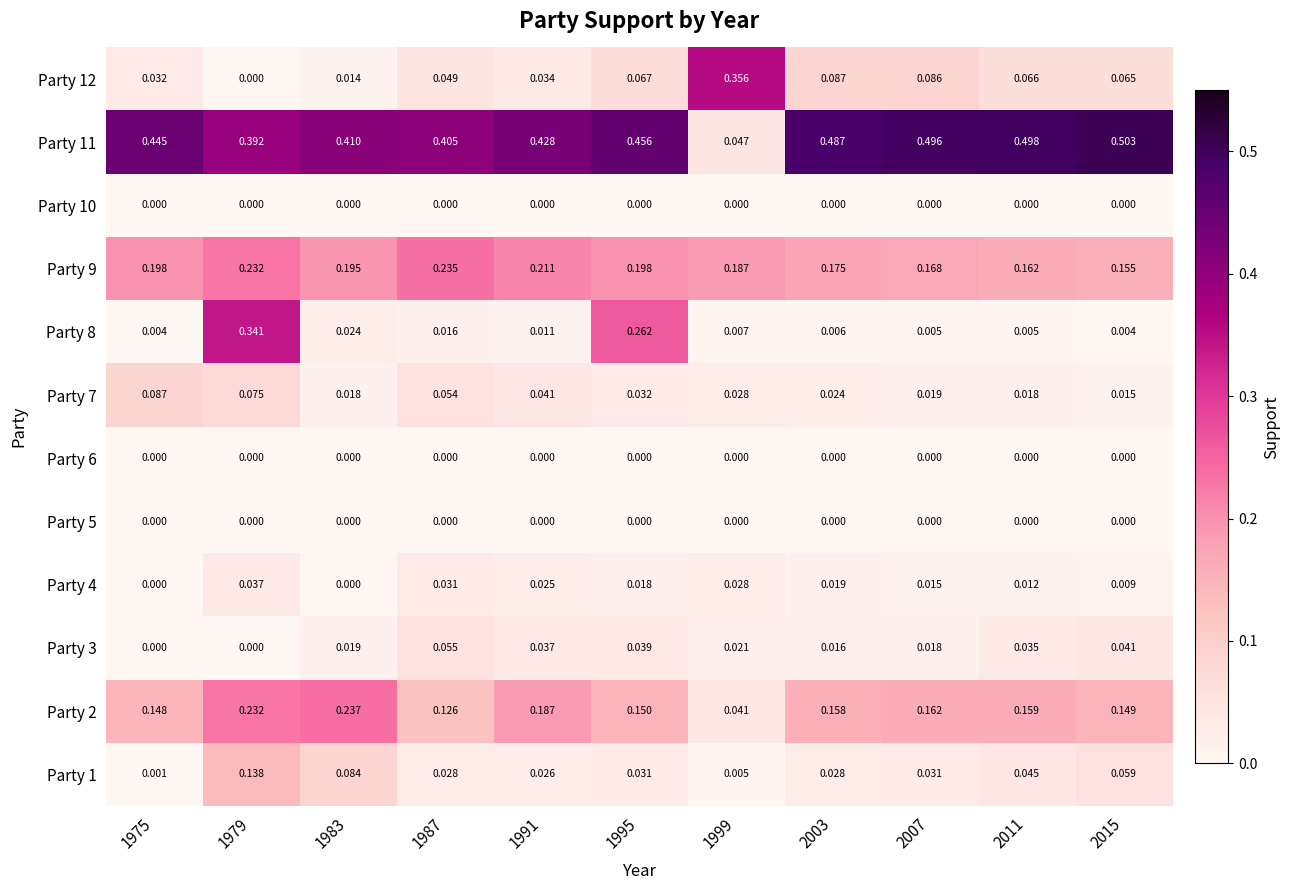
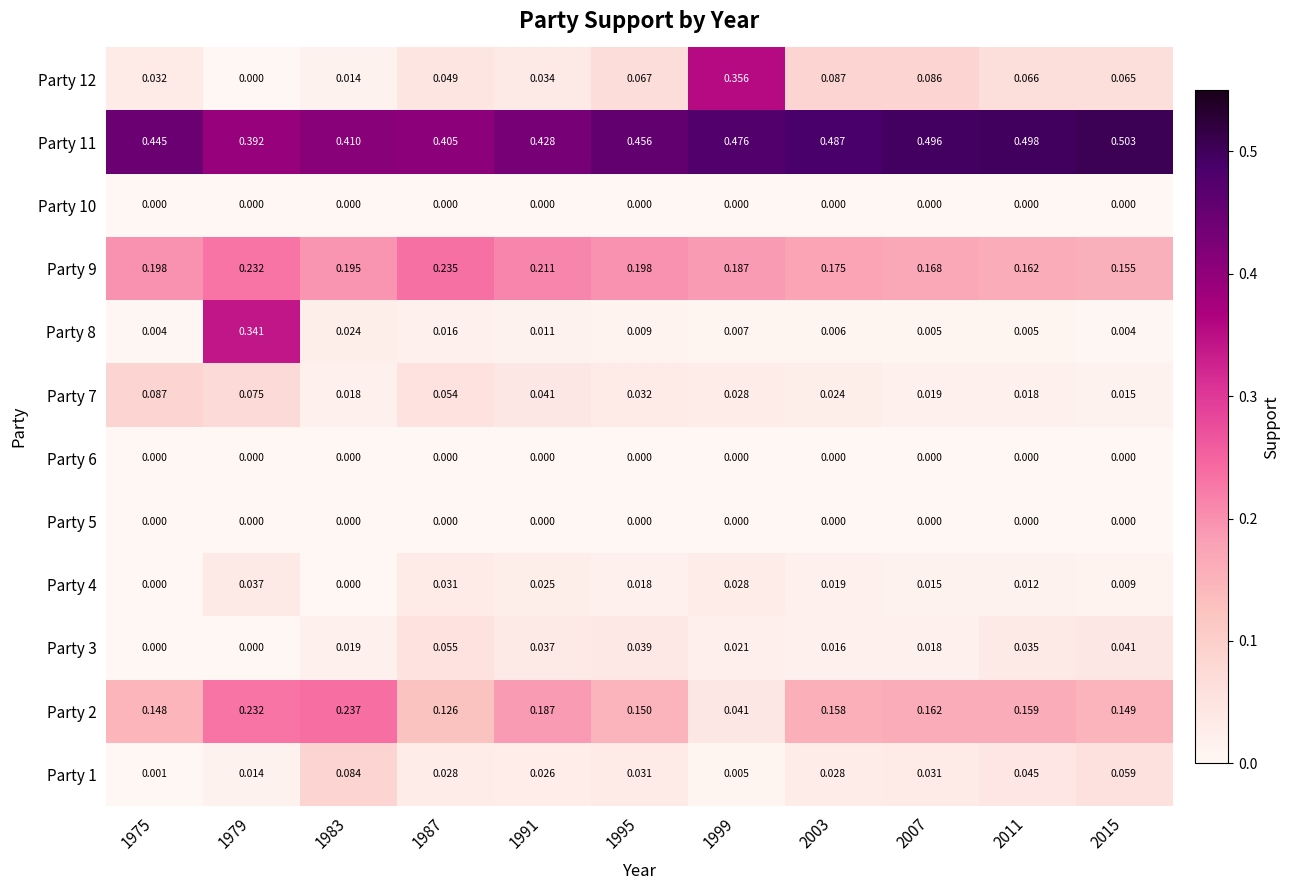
  {
    "Party 12": {
      "1975": 0.032,
      "1979": 0.000,
      "1983": 0.014,
      "1987": 0.049,
      "1991": 0.034,
      "1995": 0.067,
      "1999": 0.356,
      "2003": 0.087,
      "2007": 0.086,
      "2011": 0.066,
      "2015": 0.065
    },
    "Party 11": {
      "1975": 0.445,
      "1979": 0.392,
      "1983": 0.410,
      "1987": 0.405,
      "1991": 0.428,
      "1995": 0.456,
-     "1999": 0.047,
+     "1999": 0.476,
      "2003": 0.487,
      "2007": 0.496,
      "2011": 0.498,
      "2015": 0.503
    },
    "Party 10": {
      "1975": 0.000,
      "1979": 0.000,
      "1983": 0.000,
      "1987": 0.000,
      "1991": 0.000,
      "1995": 0.000,
      "1999": 0.000,
      "2003": 0.000,
      "2007": 0.000,
      "2011": 0.000,
      "2015": 0.000
    },
    "Party 9": {
      "1975": 0.198,
      "1979": 0.232,
      "1983": 0.195,
      "1987": 0.235,
      "1991": 0.211,
      "1995": 0.198,
      "1999": 0.187,
      "2003": 0.175,
      "2007": 0.168,
      "2011": 0.162,
      "2015": 0.155
    },
    "Party 8": {
      "1975": 0.004,
      "1979": 0.341,
      "1983": 0.024,
      "1987": 0.016,
      "1991": 0.011,
-     "1995": 0.262,
+     "1995": 0.009,
      "1999": 0.007,
      "2003": 0.006,
      "2007": 0.005,
      "2011": 0.005,
      "2015": 0.004
    },
    "Party 7": {
      "1975": 0.087,
      "1979": 0.075,
      "1983": 0.018,
      "1987": 0.054,
      "1991": 0.041,
      "1995": 0.032,
      "1999": 0.028,
      "2003": 0.024,
      "2007": 0.019,
      "2011": 0.018,
      "2015": 0.015
    },
    "Party 6": {
      "1975": 0.000,
      "1979": 0.000,
      "1983": 0.000,
      "1987": 0.000,
      "1991": 0.000,
      "1995": 0.000,
      "1999": 0.000,
      "2003": 0.000,
      "2007": 0.000,
      "2011": 0.000,
      "2015": 0.000
    },
    "Party 5": {
      "1975": 0.000,
      "1979": 0.000,
      "1983": 0.000,
      "1987": 0.000,
      "1991": 0.000,
      "1995": 0.000,
      "1999": 0.000,
      "2003": 0.000,
      "2007": 0.000,
      "2011": 0.000,
      "2015": 0.000
    },
    "Party 4": {
      "1975": 0.000,
      "1979": 0.037,
      "1983": 0.000,
      "1987": 0.031,
      "1991": 0.025,
      "1995": 0.018,
      "1999": 0.028,
      "2003": 0.019,
      "2007": 0.015,
      "2011": 0.012,
      "2015": 0.009
    },
    "Party 3": {
      "1975": 0.000,
      "1979": 0.000,
      "1983": 0.019,
      "1987": 0.055,
      "1991": 0.037,
      "1995": 0.039,
      "1999": 0.021,
      "2003": 0.016,
      "2007": 0.018,
      "2011": 0.035,
      "2015": 0.041
    },
    "Party 2": {
      "1975": 0.148,
      "1979": 0.232,
      "1983": 0.237,
      "1987": 0.126,
      "1991": 0.187,
      "1995": 0.150,
      "1999": 0.041,
      "2003": 0.158,
      "2007": 0.162,
      "2011": 0.159,
      "2015": 0.149
    },
    "Party 1": {
      "1975": 0.001,
-     "1979": 0.138,
+     "1979": 0.014,
      "1983": 0.084,
      "1987": 0.028,
      "1991": 0.026,
      "1995": 0.031,
      "1999": 0.005,
      "2003": 0.028,
      "2007": 0.031,
      "2011": 0.045,
      "2015": 0.059
    }
  }
